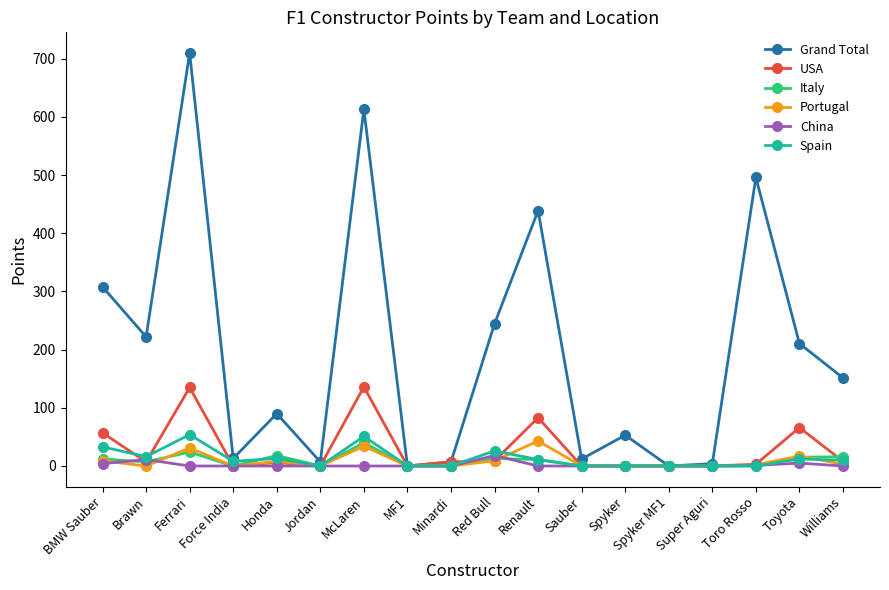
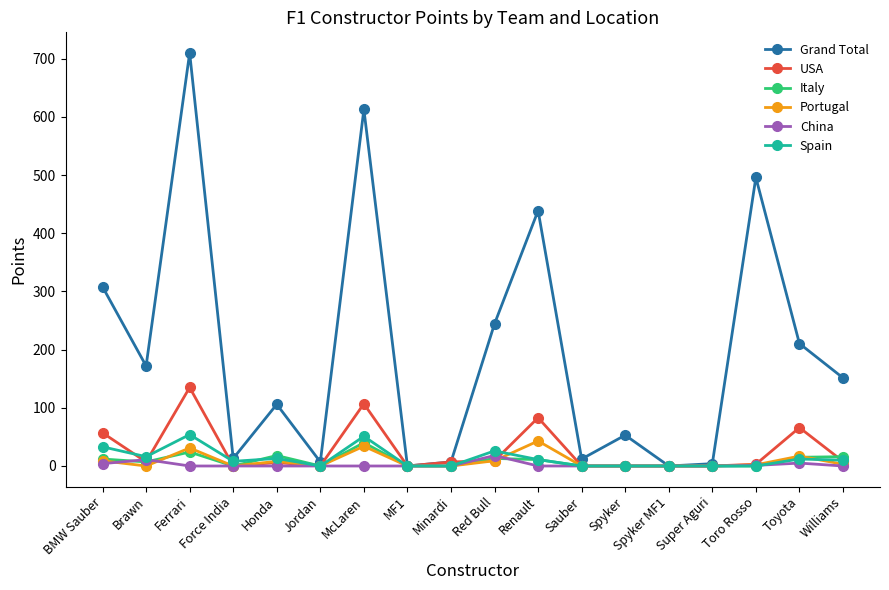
  {
    "Grand Total": {
      "BMW Sauber": 310,
-     "Brawn": 220,
+     "Brawn": 170,
      "Ferrari": 710,
      "Force India": 10,
-     "Honda": 90,
+     "Honda": 110,
      "Jordan": 10,
      "McLaren": 610,
      "Red Bull": 240,
      "Renault": 440,
      "Sauber": 10,
      "Spyker": 50,
      "Toro Rosso": 500,
      "Toyota": 210,
      "Williams": 150
    },
    "USA": {
      "BMW Sauber": 60,
      "Ferrari": 140,
-     "McLaren": 140,
+     "McLaren": 110,
      "Renault": 80,
      "Toyota": 70
    },
    "Portugal": {
      "Brawn": 0,
      "Ferrari": 30,
      "McLaren": 30,
      "Renault": 40
    },
    "China": {
      "BMW Sauber": 0,
      "Ferrari": 0,
      "Honda": 0,
      "McLaren": 0,
      "Red Bull": 20,
      "Renault": 0,
      "Toyota": 10
    }
  }
